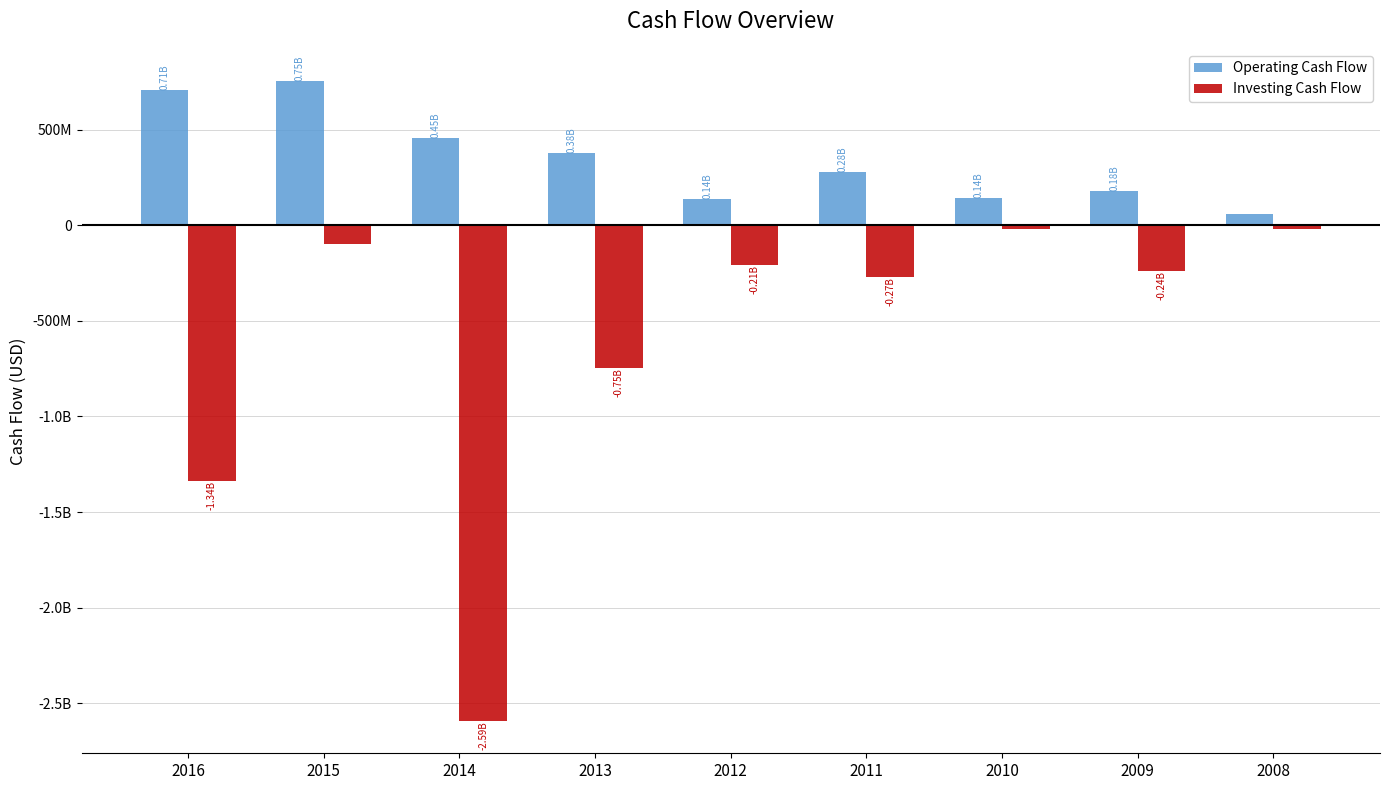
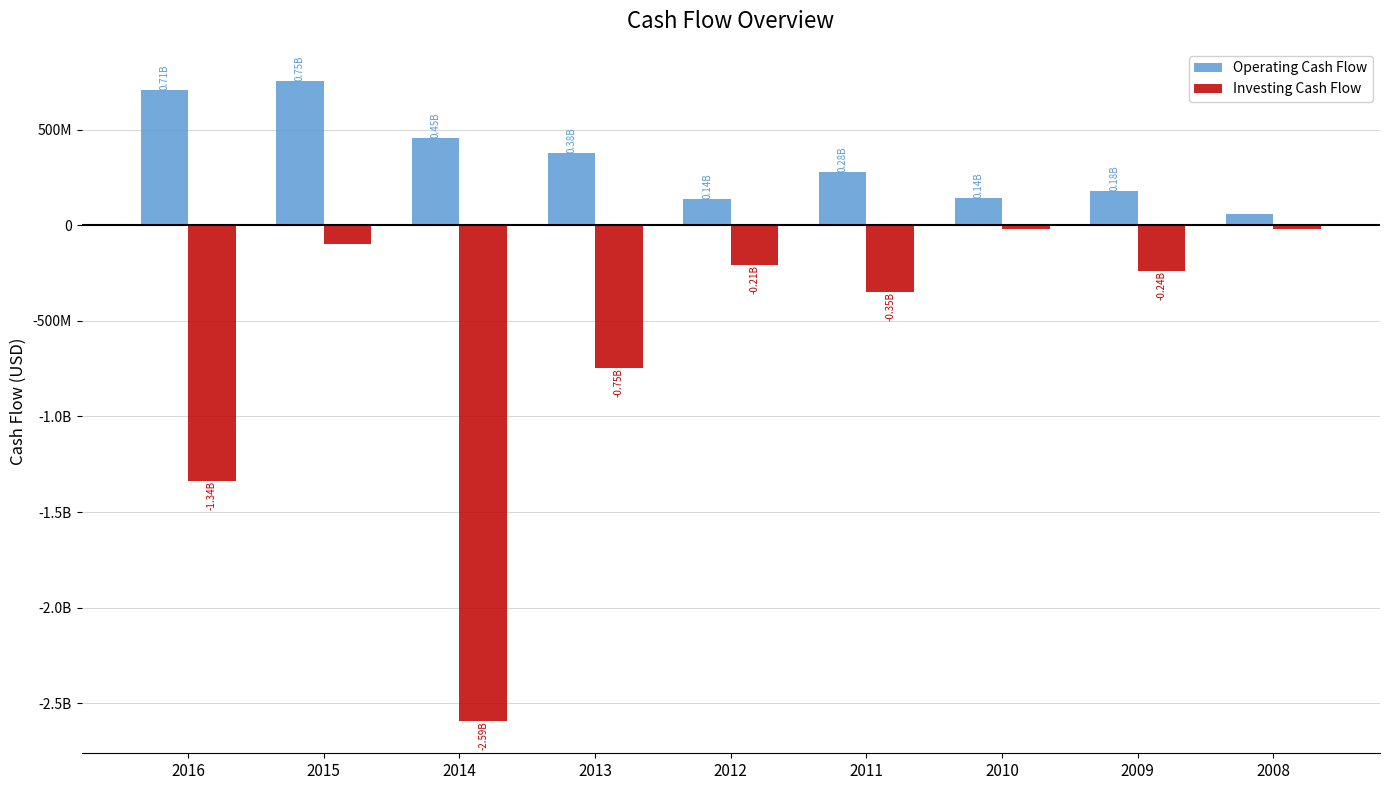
  {
    "Operating Cash Flow": {
      "2016": "0.71B",
      "2015": "0.75B",
      "2014": "0.45B",
      "2013": "0.38B",
      "2012": "0.14B",
      "2011": "0.28B",
      "2010": "0.14B",
      "2009": "0.18B"
    },
    "Investing Cash Flow": {
      "2016": "-1.34B",
      "2014": "-2.59B",
      "2013": "-0.75B",
      "2012": "-0.21B",
-     "2011": "-0.27B",
+     "2011": "-0.35B",
      "2009": "-0.24B"
    }
  }
